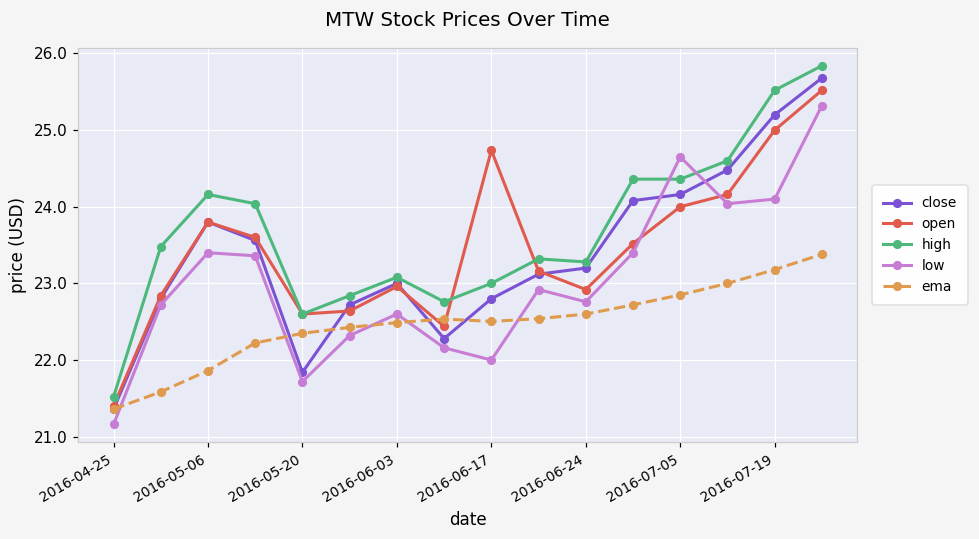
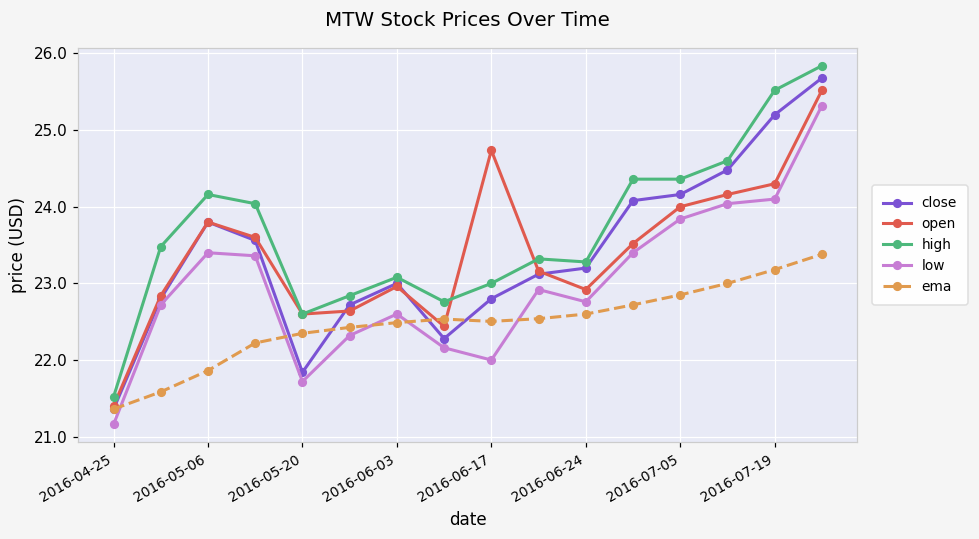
  {
    "close": {
      "2016-05-20": 21.8,
      "2016-06-03": 23.0,
      "2016-06-17": 22.8,
      "2016-06-24": 23.2,
      "2016-07-05": 24.2,
      "2016-07-19": 25.2
    },
    "open": {
      "2016-04-25": 21.4,
      "2016-06-03": 23.0,
      "2016-06-17": 24.7,
      "2016-06-24": 22.9,
      "2016-07-05": 24.0,
-     "2016-07-19": 25.0
+     "2016-07-19": 24.3
    },
    "high": {
      "2016-04-25": 21.5,
      "2016-05-06": 24.2,
      "2016-06-03": 23.1,
      "2016-06-17": 23.0,
      "2016-06-24": 23.3,
      "2016-07-05": 24.4,
      "2016-07-19": 25.5
    },
    "low": {
      "2016-04-25": 21.2,
      "2016-05-06": 23.4,
      "2016-05-20": 21.7,
      "2016-06-03": 22.6,
      "2016-06-17": 22.0,
      "2016-06-24": 22.8,
-     "2016-07-05": 24.7,
+     "2016-07-05": 23.8,
      "2016-07-19": 24.1
    },
    "ema": {
      "2016-05-06": 21.9,
      "2016-05-20": 22.3,
      "2016-06-03": 22.5,
      "2016-06-17": 22.5,
      "2016-06-24": 22.6,
      "2016-07-05": 22.9,
      "2016-07-19": 23.2
    }
  }
